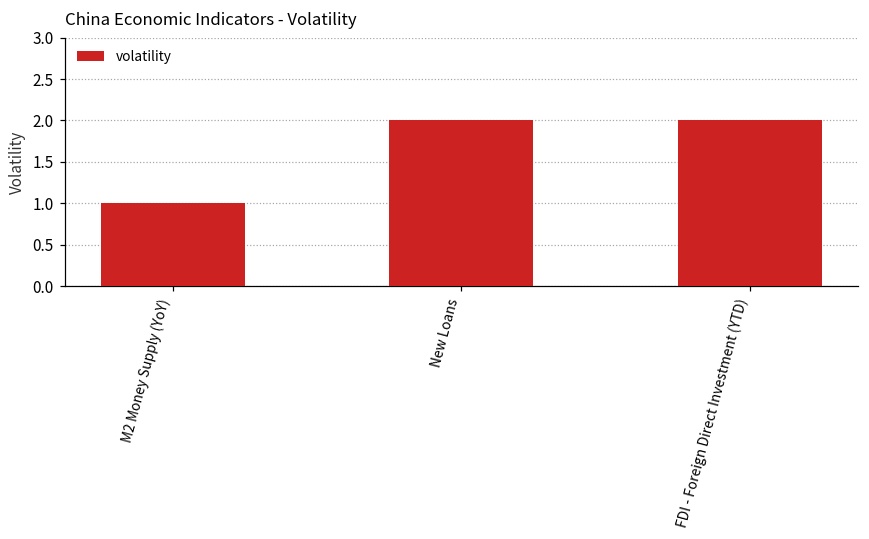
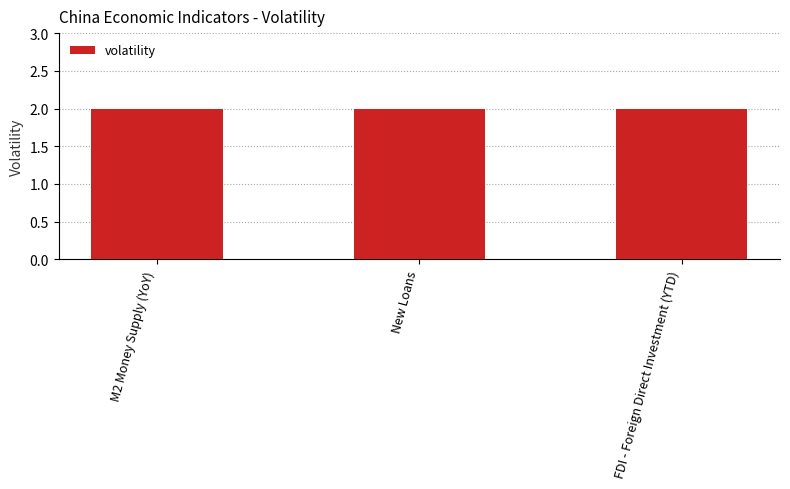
  {
-   "M2 Money Supply (YoY)": 1,
+   "M2 Money Supply (YoY)": 2,
    "New Loans": 2,
    "FDI - Foreign Direct Investment (YTD)": 2
  }
